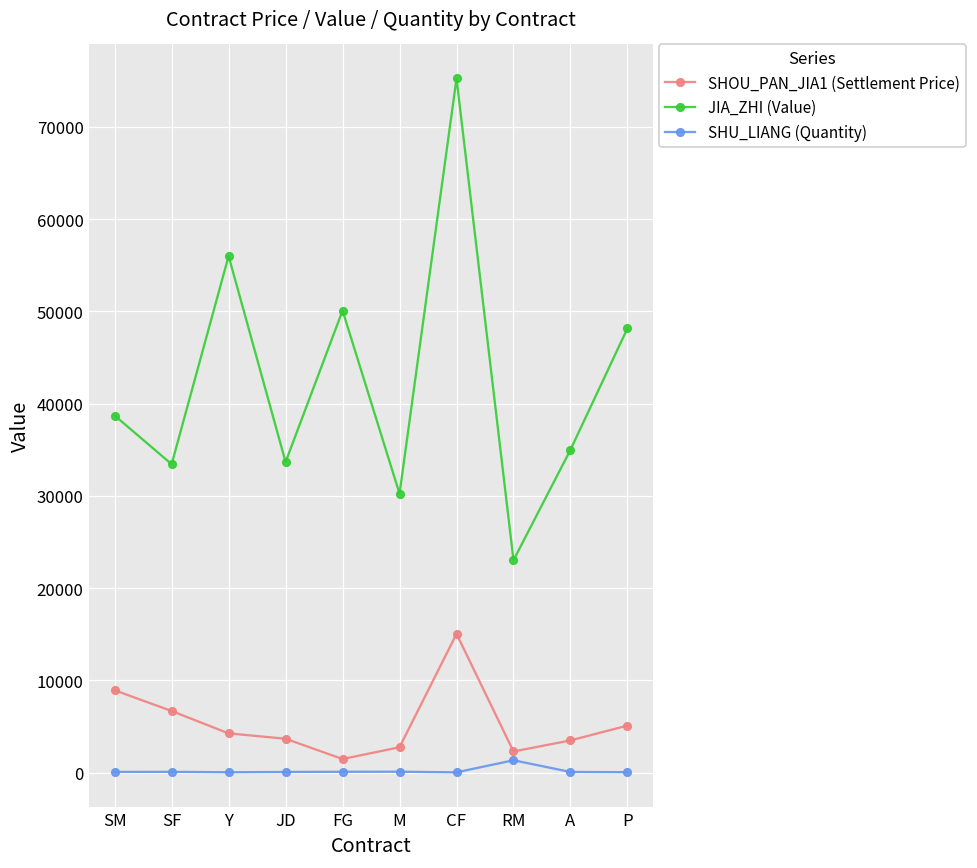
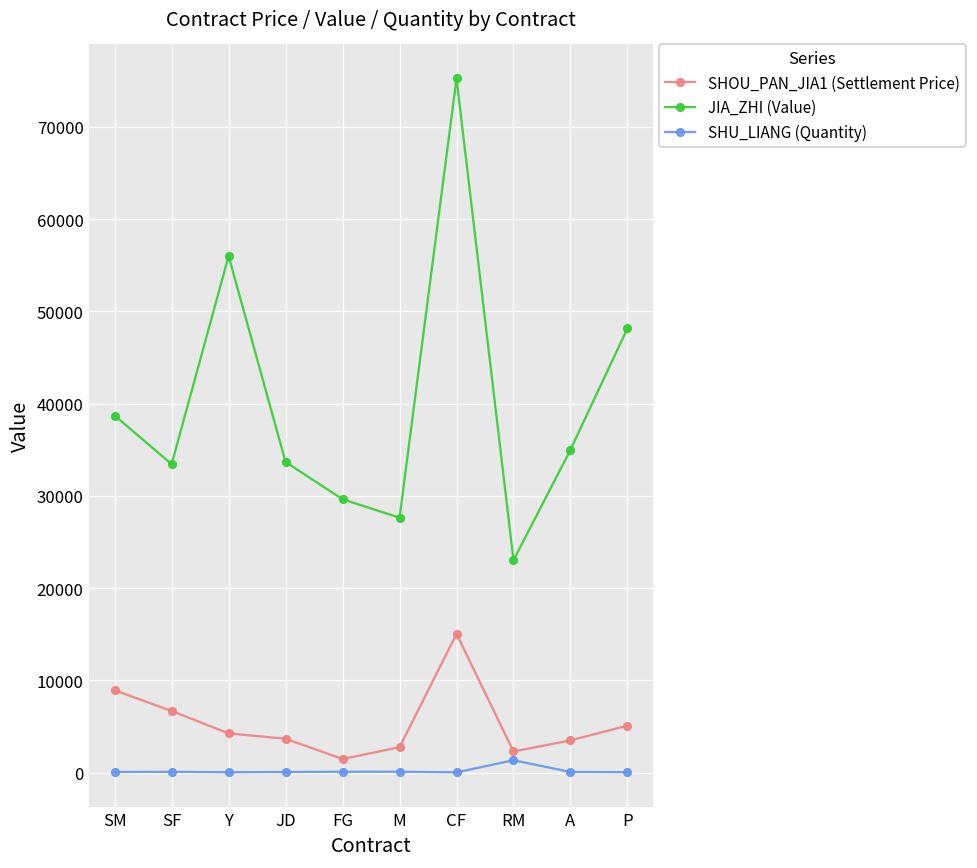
  {
    "SHOU_PAN_JIA1 (Settlement Price)": {
      "SM": 9000,
      "SF": 7000,
      "Y": 4000,
      "JD": 4000,
      "FG": 1000,
      "M": 3000,
      "CF": 15000,
      "RM": 2000,
      "A": 4000,
      "P": 5000
    },
    "JIA_ZHI (Value)": {
      "SM": 39000,
      "SF": 33000,
      "Y": 56000,
      "JD": 34000,
-     "FG": 50000,
-     "M": 30000,
+     "FG": 30000,
+     "M": 28000,
      "CF": 75000,
      "RM": 23000,
      "A": 35000,
      "P": 48000
    },
    "SHU_LIANG (Quantity)": {
      "SM": 0,
      "SF": 0,
      "Y": 0,
      "JD": 0,
      "FG": 0,
      "M": 0,
      "CF": 0,
      "RM": 1000,
      "A": 0,
      "P": 0
    }
  }
